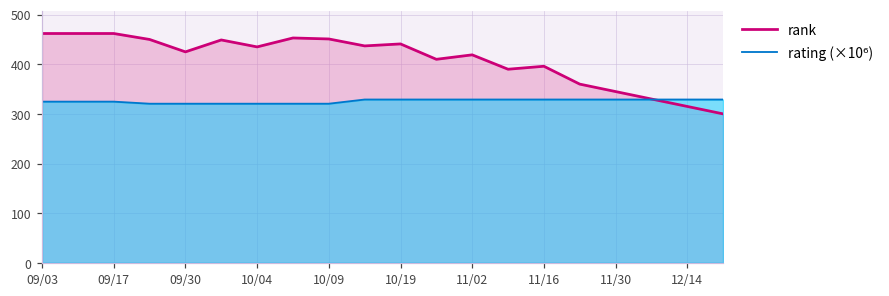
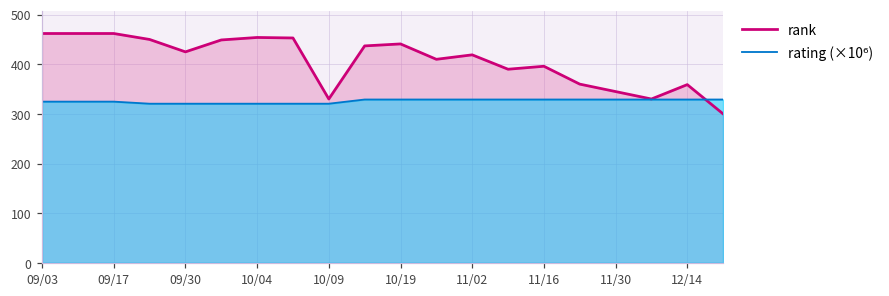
  {
    "rank": {
      "09/03": 460,
      "09/17": 460,
      "09/30": 430,
-     "10/04": 440,
-     "10/09": 450,
+     "10/04": 450,
+     "10/09": 330,
      "10/19": 440,
      "11/02": 420,
      "11/16": 400,
      "11/30": 350,
-     "12/14": 320
+     "12/14": 360
    },
    "rating (×10⁶)": {
      "09/03": 320,
      "09/17": 320,
      "09/30": 320,
      "10/04": 320,
      "10/09": 320,
      "10/19": 330,
      "11/02": 330,
      "11/16": 330,
      "11/30": 330,
      "12/14": 330
    }
  }
